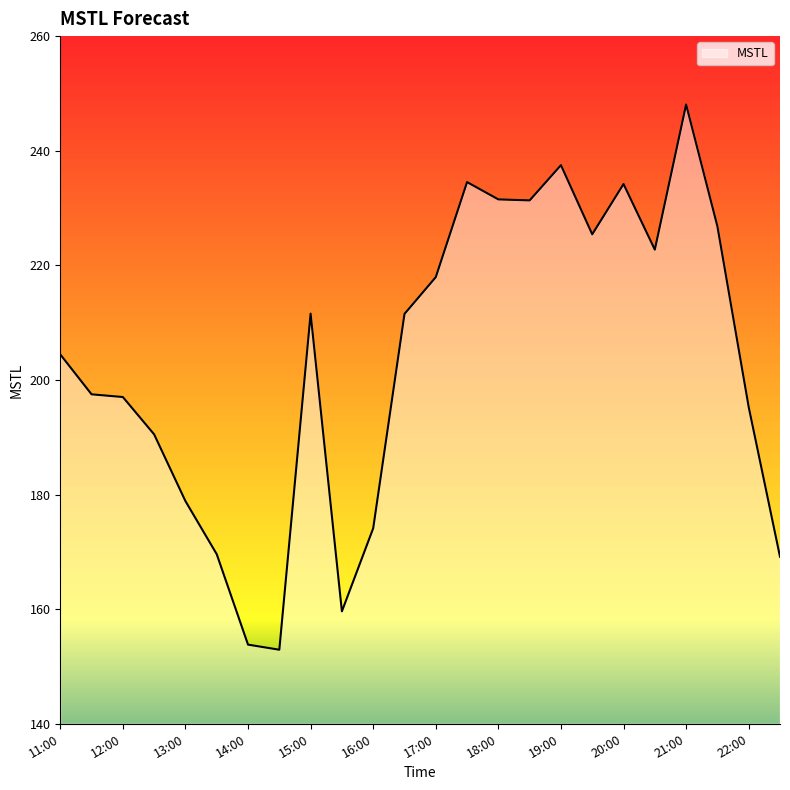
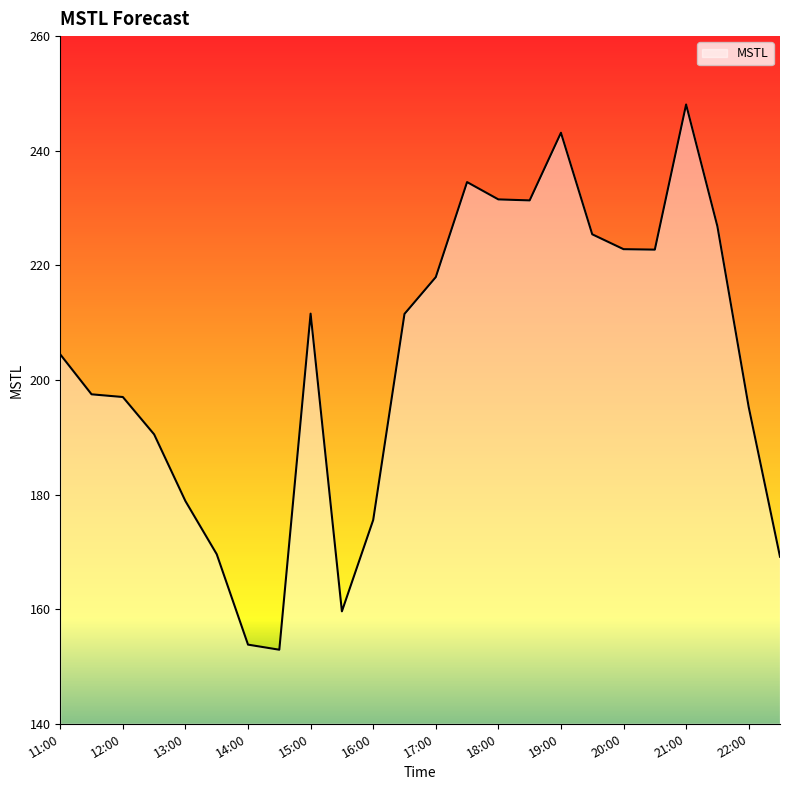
  {
    "11:00": 204,
    "12:00": 197,
    "13:00": 179,
    "14:00": 154,
    "15:00": 212,
-   "16:00": 174,
+   "16:00": 176,
    "17:00": 218,
    "18:00": 232,
-   "19:00": 237,
-   "20:00": 234,
+   "19:00": 243,
+   "20:00": 223,
    "21:00": 248,
    "22:00": 195
  }
